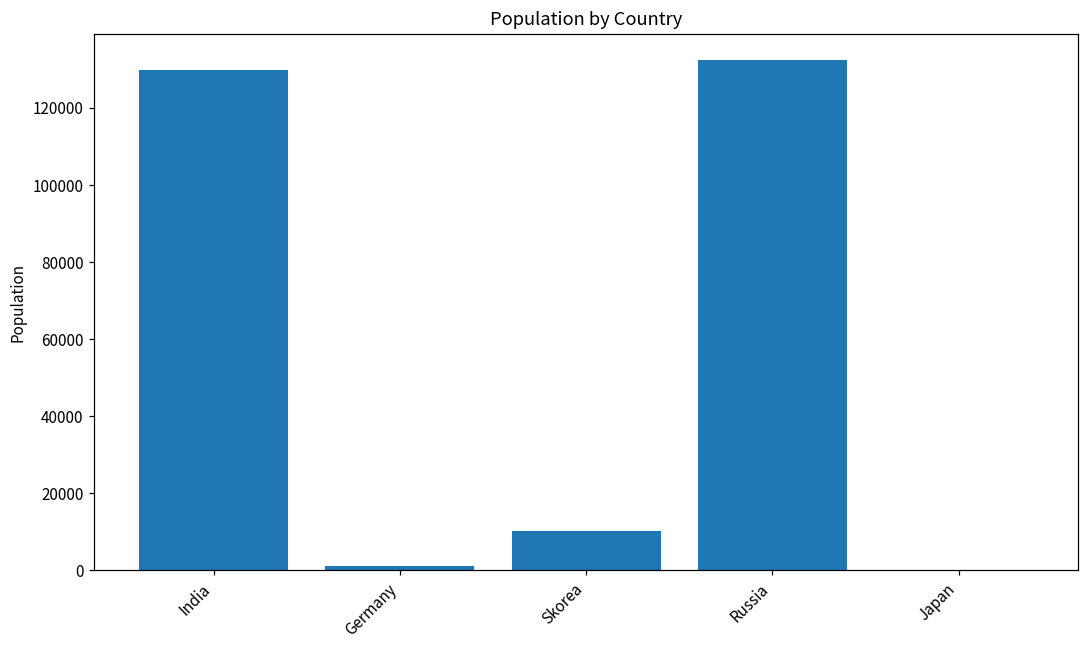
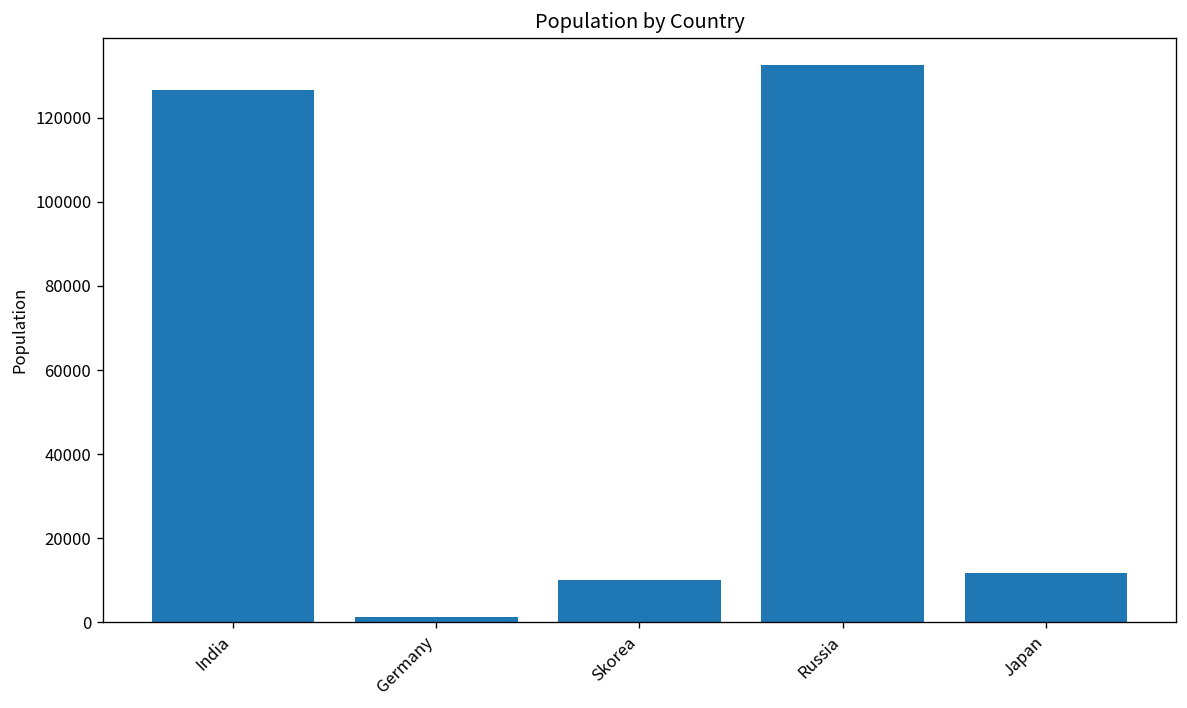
  {
-   "India": 130000,
+   "India": 127000,
    "Germany": 1000,
    "Skorea": 10000,
    "Russia": 132000,
-   "Japan": 0
+   "Japan": 12000
  }
